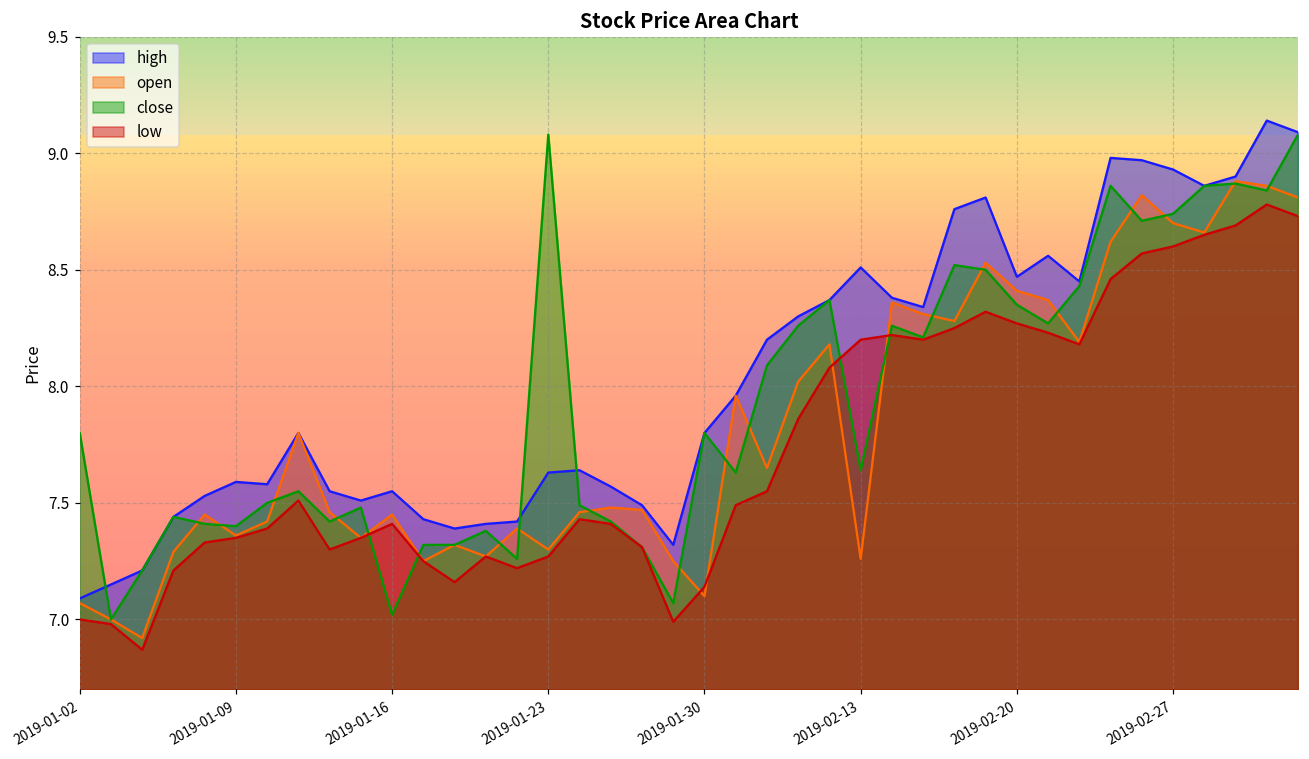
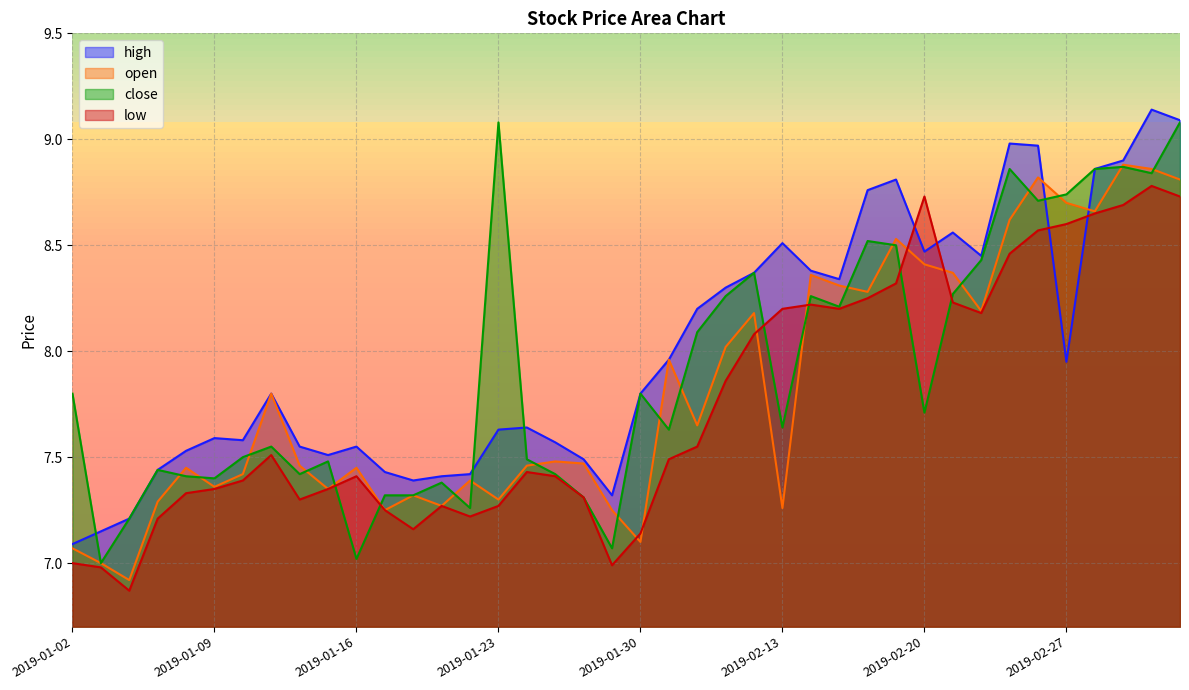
  {
    "high": {
      "2019-01-02": 7.09,
      "2019-01-09": 7.59,
      "2019-01-16": 7.55,
      "2019-01-23": 7.63,
      "2019-02-13": 8.51,
      "2019-02-20": 8.47,
-     "2019-02-27": 8.93
+     "2019-02-27": 7.95
    },
    "open": {
      "2019-01-02": 7.07,
      "2019-01-16": 7.45,
      "2019-01-23": 7.30,
      "2019-01-30": 7.10,
      "2019-02-13": 7.26,
      "2019-02-20": 8.41,
      "2019-02-27": 8.70
    },
    "close": {
      "2019-01-02": 7.80,
      "2019-01-09": 7.40,
      "2019-01-16": 7.02,
      "2019-01-23": 9.08,
      "2019-02-13": 7.64,
-     "2019-02-20": 8.35,
+     "2019-02-20": 7.71,
      "2019-02-27": 8.74
    },
    "low": {
      "2019-01-02": 7.00,
      "2019-01-16": 7.41,
      "2019-01-23": 7.27,
      "2019-01-30": 7.14,
      "2019-02-13": 8.20,
-     "2019-02-20": 8.27,
+     "2019-02-20": 8.73,
      "2019-02-27": 8.60
    }
  }
